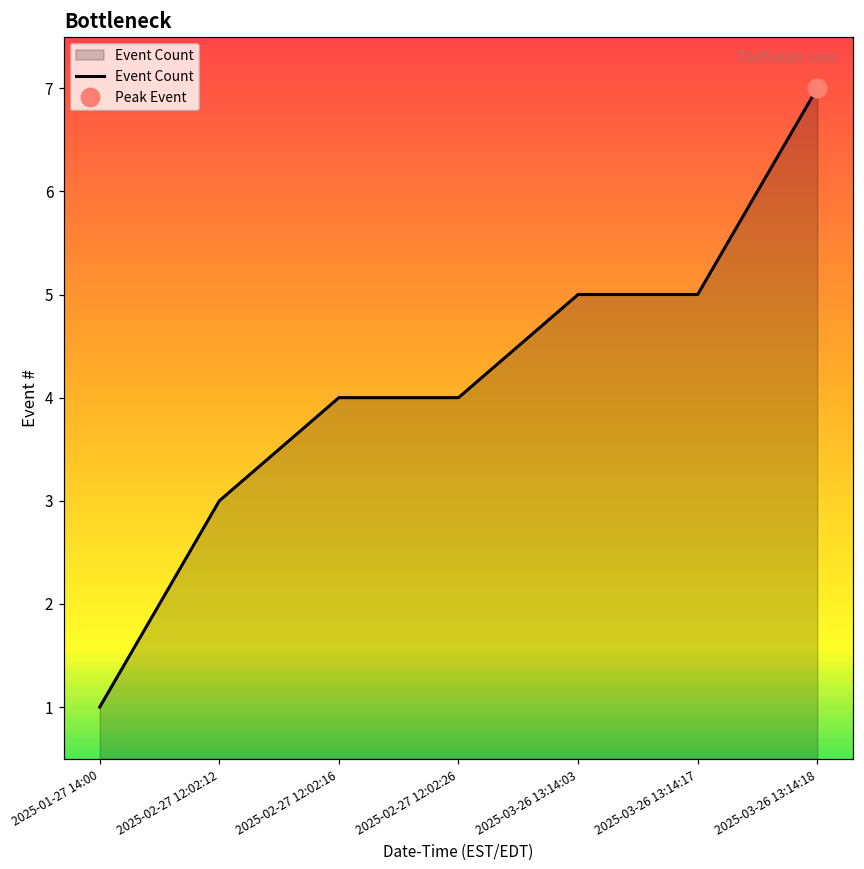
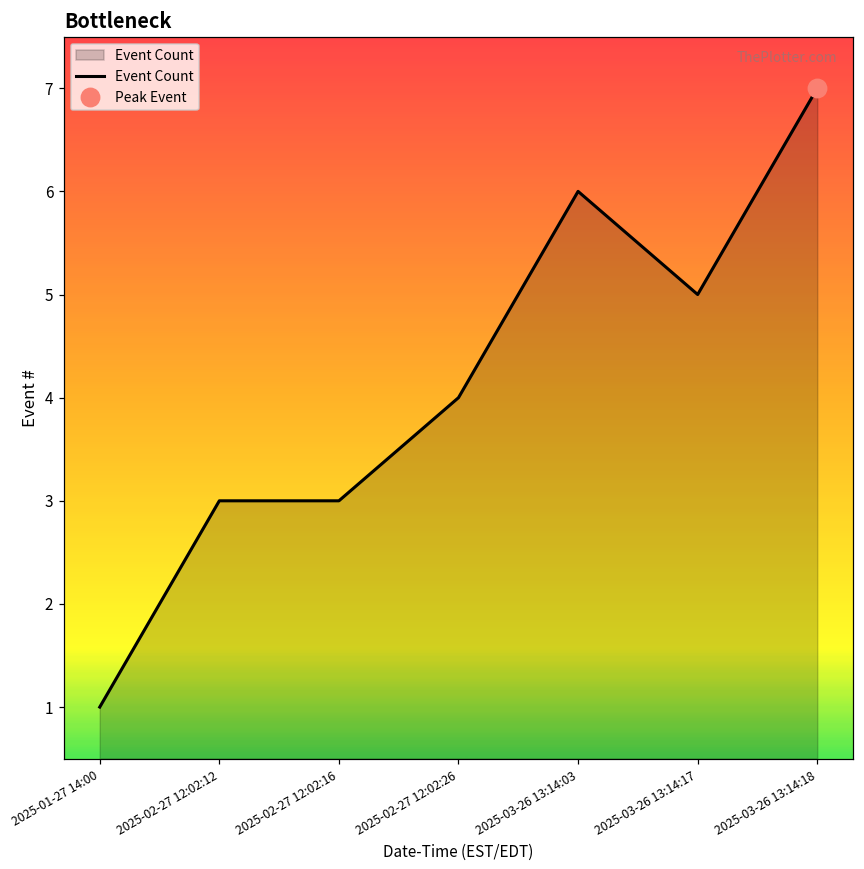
  {
    "Event Count": {
      "2025-01-27 14:00": 1,
      "2025-02-27 12:02:12": 3,
-     "2025-02-27 12:02:16": 4,
+     "2025-02-27 12:02:16": 3,
      "2025-02-27 12:02:26": 4,
-     "2025-03-26 13:14:03": 5,
+     "2025-03-26 13:14:03": 6,
      "2025-03-26 13:14:17": 5
    }
  }
